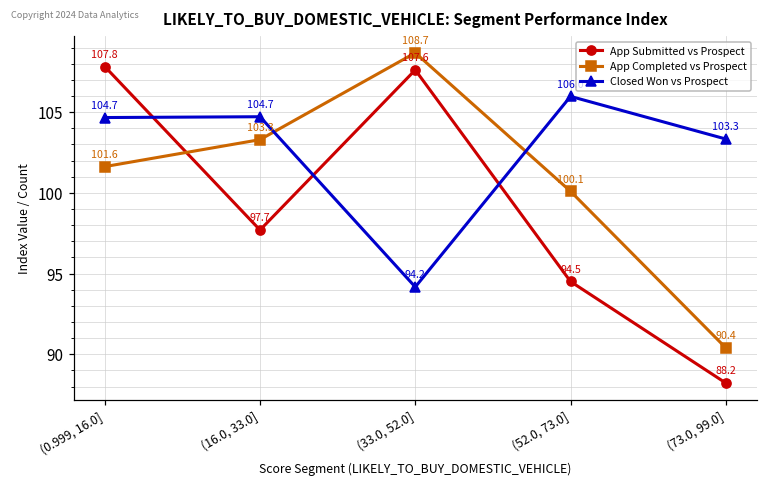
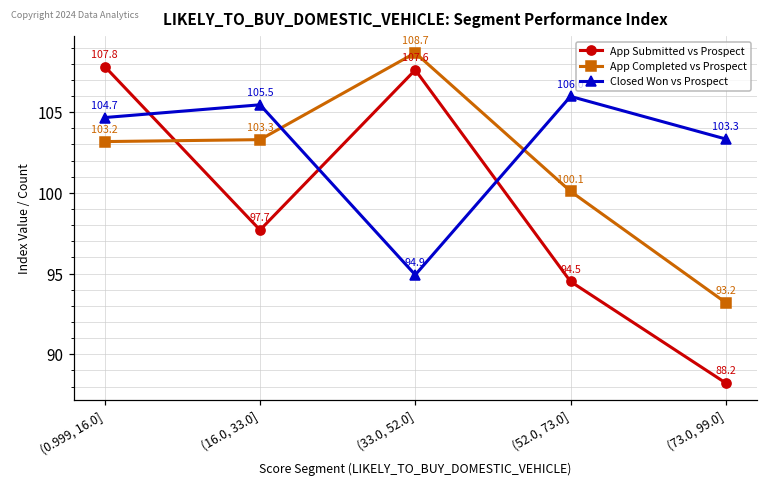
  {
    "App Submitted vs Prospect": {
      "(0.999, 16.0]": 107.8,
      "(16.0, 33.0]": 97.7,
      "(52.0, 73.0]": 94.5,
      "(73.0, 99.0]": 88.2
    },
    "App Completed vs Prospect": {
-     "(0.999, 16.0]": 101.6,
+     "(0.999, 16.0]": 103.2,
      "(16.0, 33.0]": 103.3,
      "(33.0, 52.0]": 108.7,
      "(52.0, 73.0]": 100.1,
-     "(73.0, 99.0]": 90.4
+     "(73.0, 99.0]": 93.2
    },
    "Closed Won vs Prospect": {
      "(0.999, 16.0]": 104.7,
-     "(16.0, 33.0]": 104.7,
-     "(33.0, 52.0]": 94.2,
+     "(16.0, 33.0]": 105.5,
+     "(33.0, 52.0]": 94.9,
      "(73.0, 99.0]": 103.3
    }
  }
